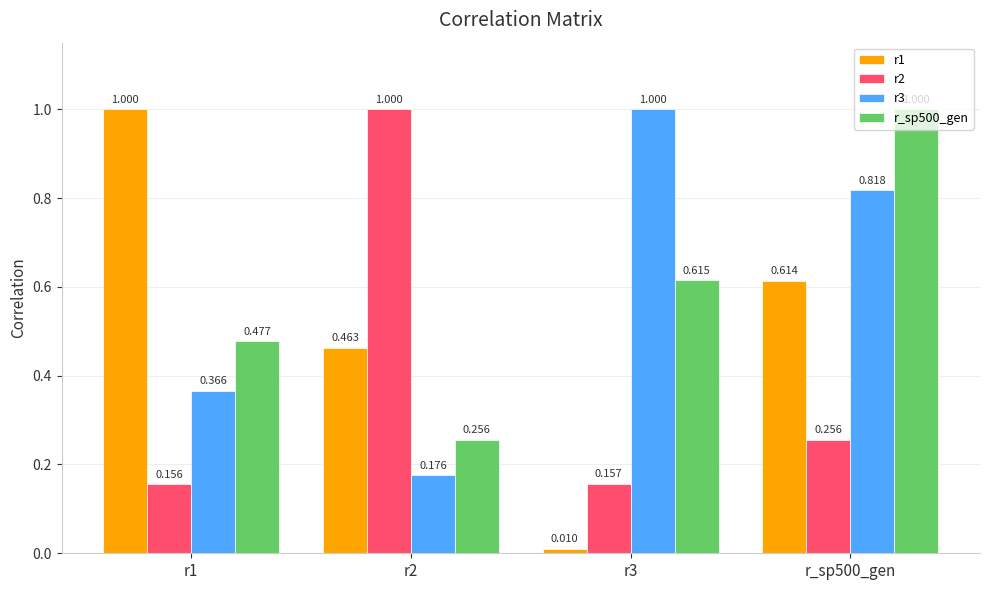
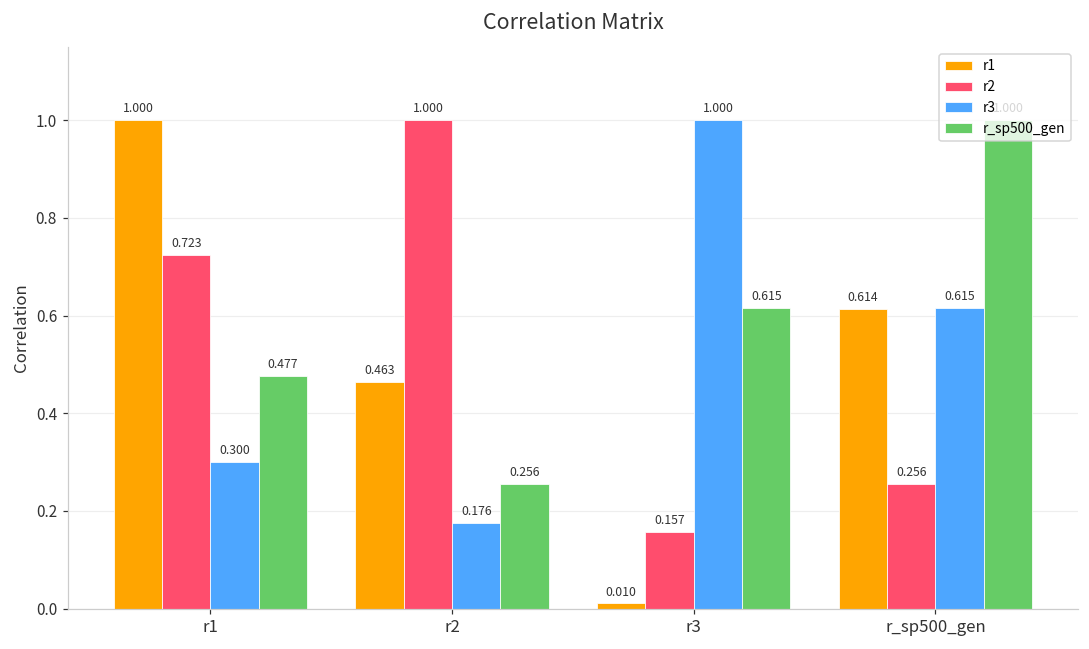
  {
    "r1": {
      "r1": 1.000,
      "r2": 0.463,
      "r3": 0.010,
      "r_sp500_gen": 0.614
    },
    "r2": {
-     "r1": 0.156,
+     "r1": 0.723,
      "r2": 1.000,
      "r3": 0.157,
      "r_sp500_gen": 0.256
    },
    "r3": {
-     "r1": 0.366,
+     "r1": 0.300,
      "r2": 0.176,
      "r3": 1.000,
-     "r_sp500_gen": 0.818
+     "r_sp500_gen": 0.615
    },
    "r_sp500_gen": {
      "r1": 0.477,
      "r2": 0.256,
      "r3": 0.615
    }
  }
